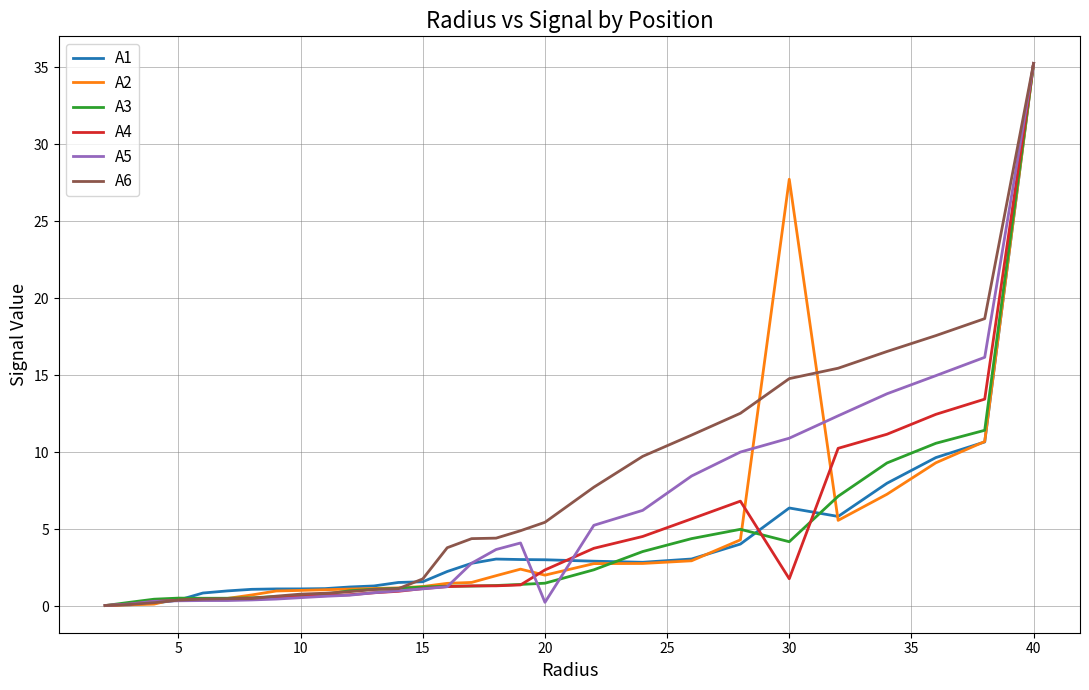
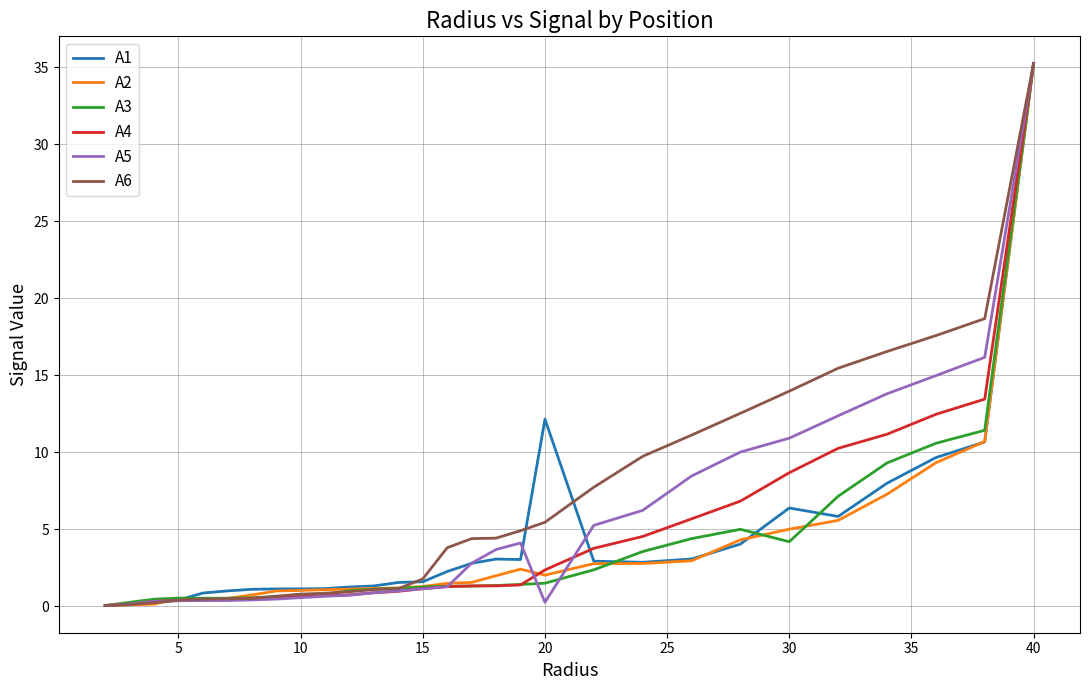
  {
    "A1": {
      "15": 1.6,
-     "20": 3.0,
+     "20": 12.1,
      "30": 6.4
    },
    "A2": {
      "20": 2.0,
-     "30": 27.7
+     "30": 5.0
    },
    "A3": {
      "20": 1.5,
      "30": 4.2
    },
    "A4": {
      "20": 2.3,
-     "30": 1.8
+     "30": 8.7
    },
    "A5": {
      "20": 0.2,
      "30": 10.9
    },
    "A6": {
      "15": 1.8,
      "20": 5.4,
-     "30": 14.8
+     "30": 14.0
    }
  }
